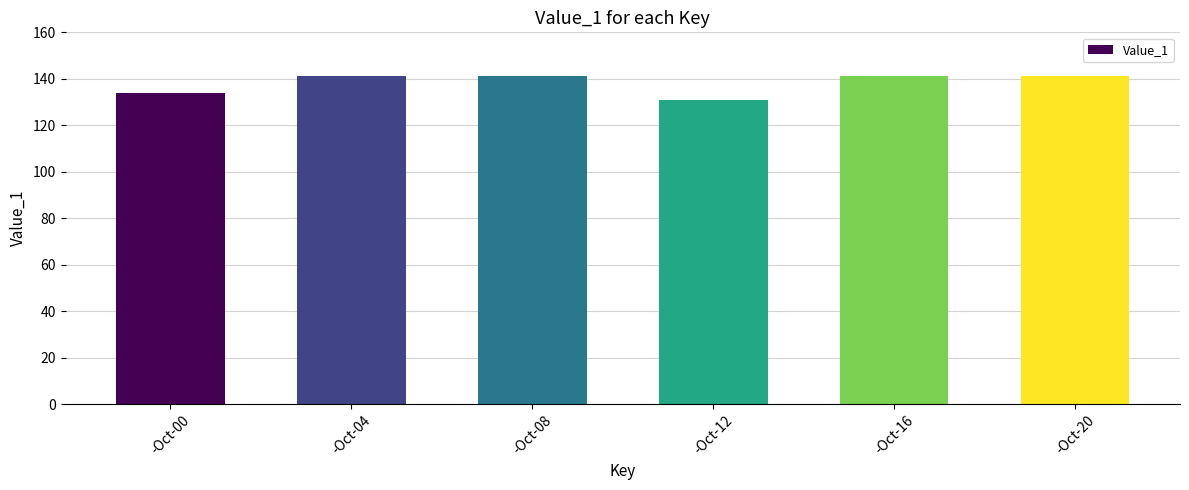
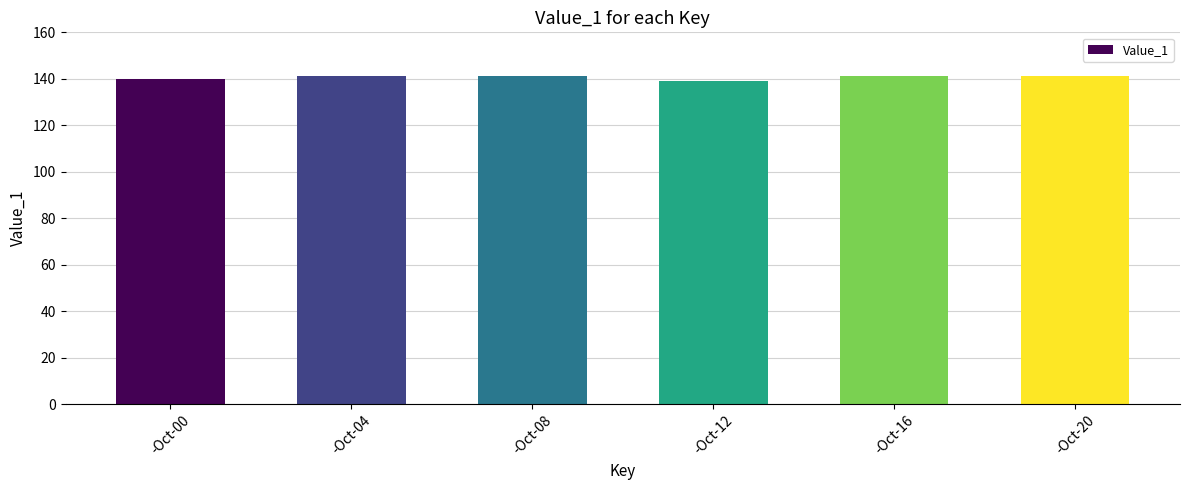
  {
-   "-Oct-00": 134,
+   "-Oct-00": 140,
    "-Oct-04": 141,
    "-Oct-08": 141,
-   "-Oct-12": 131,
+   "-Oct-12": 139,
    "-Oct-16": 141,
    "-Oct-20": 141
  }
